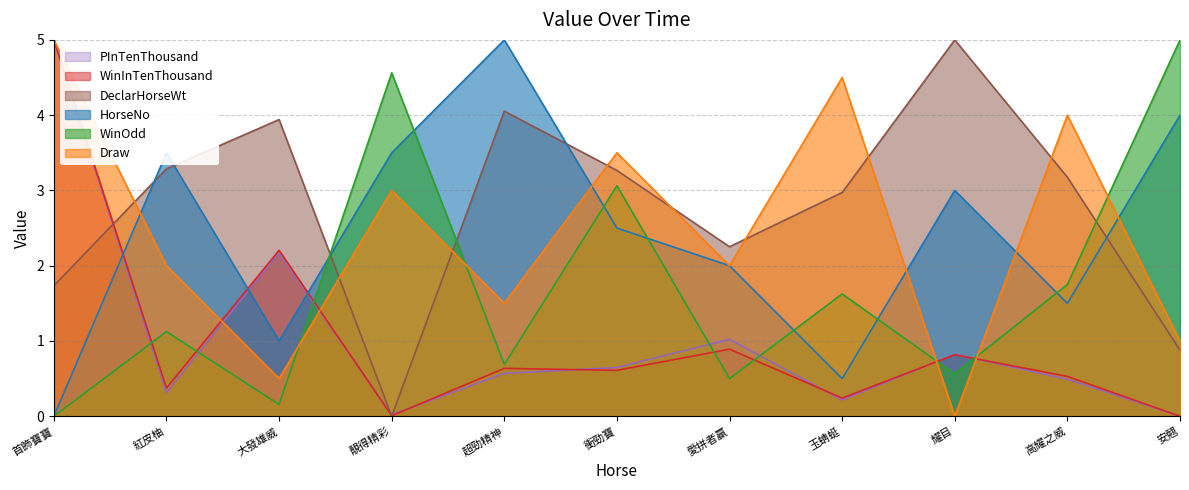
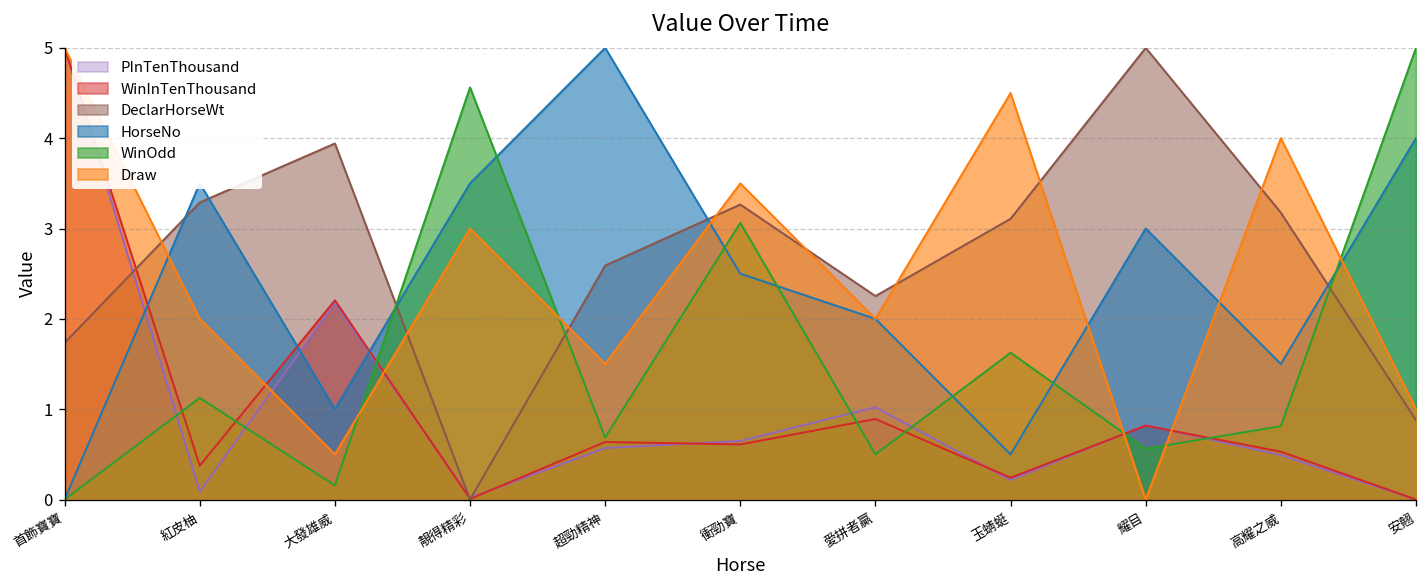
  {
    "PInTenThousand": {
-     "紅皮柚": 0.3,
+     "紅皮柚": 0.1,
      "大發雄威": 2.2,
      "超勁精神": 0.6,
      "衝勁寶": 0.6,
      "愛拼者贏": 1.0,
      "高耀之威": 0.5
    },
    "WinInTenThousand": {
      "紅皮柚": 0.4,
      "大發雄威": 2.2,
      "超勁精神": 0.6,
      "衝勁寶": 0.6,
      "愛拼者贏": 0.9,
      "高耀之威": 0.5
    },
    "DeclarHorseWt": {
      "首飾寶寶": 1.7,
      "紅皮柚": 3.3,
      "大發雄威": 3.9,
-     "超勁精神": 4.1,
+     "超勁精神": 2.6,
      "衝勁寶": 3.3,
      "愛拼者贏": 2.3,
-     "玉蜻蜓": 3.0,
+     "玉蜻蜓": 3.1,
      "耀目": 5.0,
      "高耀之威": 3.2,
      "安翹": 0.9
    },
    "HorseNo": {
      "大發雄威": 1.0,
      "靚得精彩": 3.5,
      "超勁精神": 5.0,
      "衝勁寶": 2.5,
      "玉蜻蜓": 0.5,
      "耀目": 3.0,
      "高耀之威": 1.5,
      "安翹": 4.0
    },
    "WinOdd": {
      "紅皮柚": 1.1,
      "大發雄威": 0.2,
      "靚得精彩": 4.6,
      "超勁精神": 0.7,
      "衝勁寶": 3.1,
      "愛拼者贏": 0.5,
      "玉蜻蜓": 1.6,
      "耀目": 0.6,
-     "高耀之威": 1.8,
+     "高耀之威": 0.8,
      "安翹": 5.0
    },
    "Draw": {
      "紅皮柚": 2.0,
      "大發雄威": 0.5,
      "靚得精彩": 3.0,
      "超勁精神": 1.5,
      "衝勁寶": 3.5,
      "玉蜻蜓": 4.5,
      "耀目": 0.0,
      "高耀之威": 4.0,
      "安翹": 1.0
    }
  }
